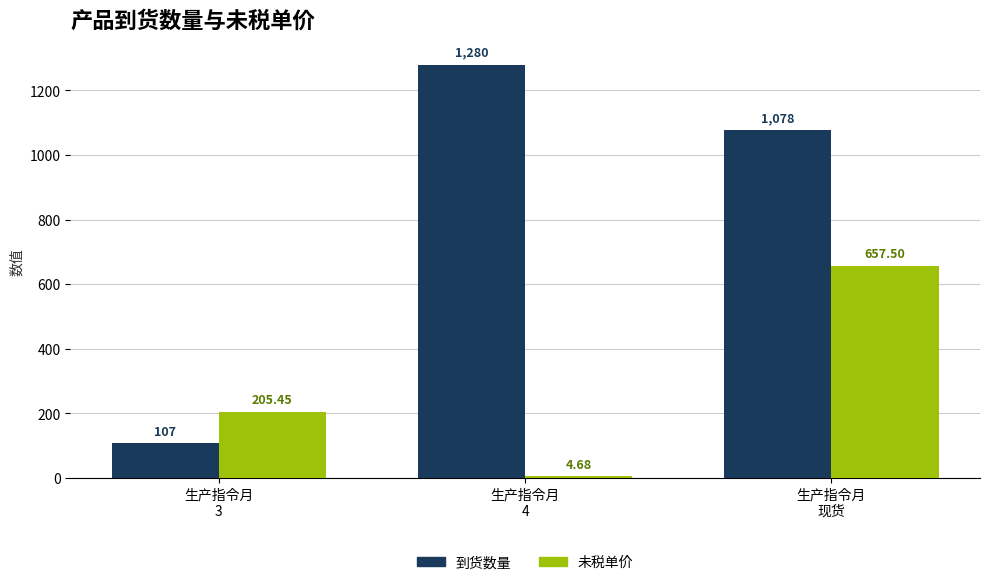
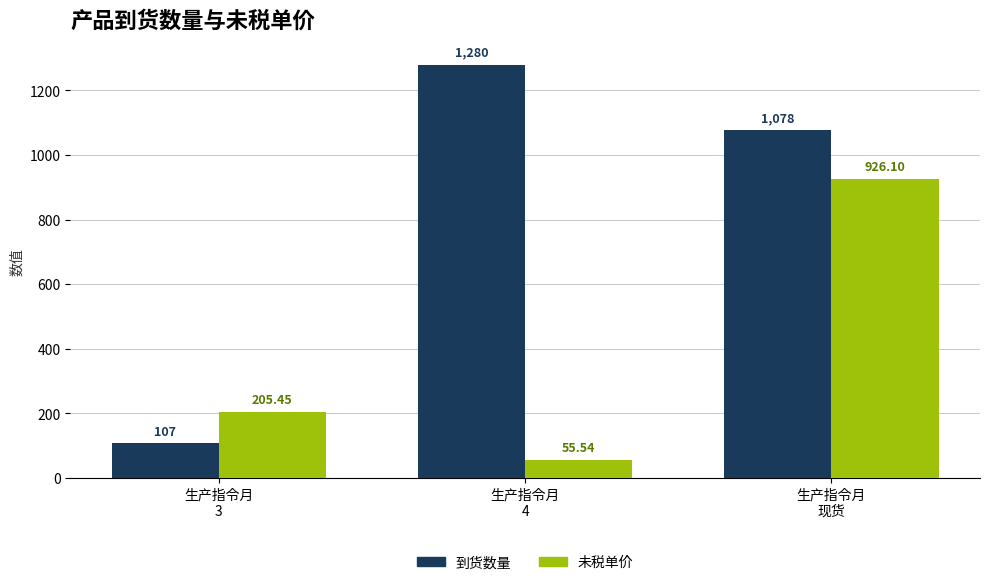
  {
    "到货数量": {
      "生产指令月 3": "107",
      "生产指令月 4": "1,280",
      "生产指令月 现货": "1,078"
    },
    "未税单价": {
      "生产指令月 3": "205.45",
-     "生产指令月 4": "4.68",
-     "生产指令月 现货": "657.50"
+     "生产指令月 4": "55.54",
+     "生产指令月 现货": "926.10"
    }
  }
